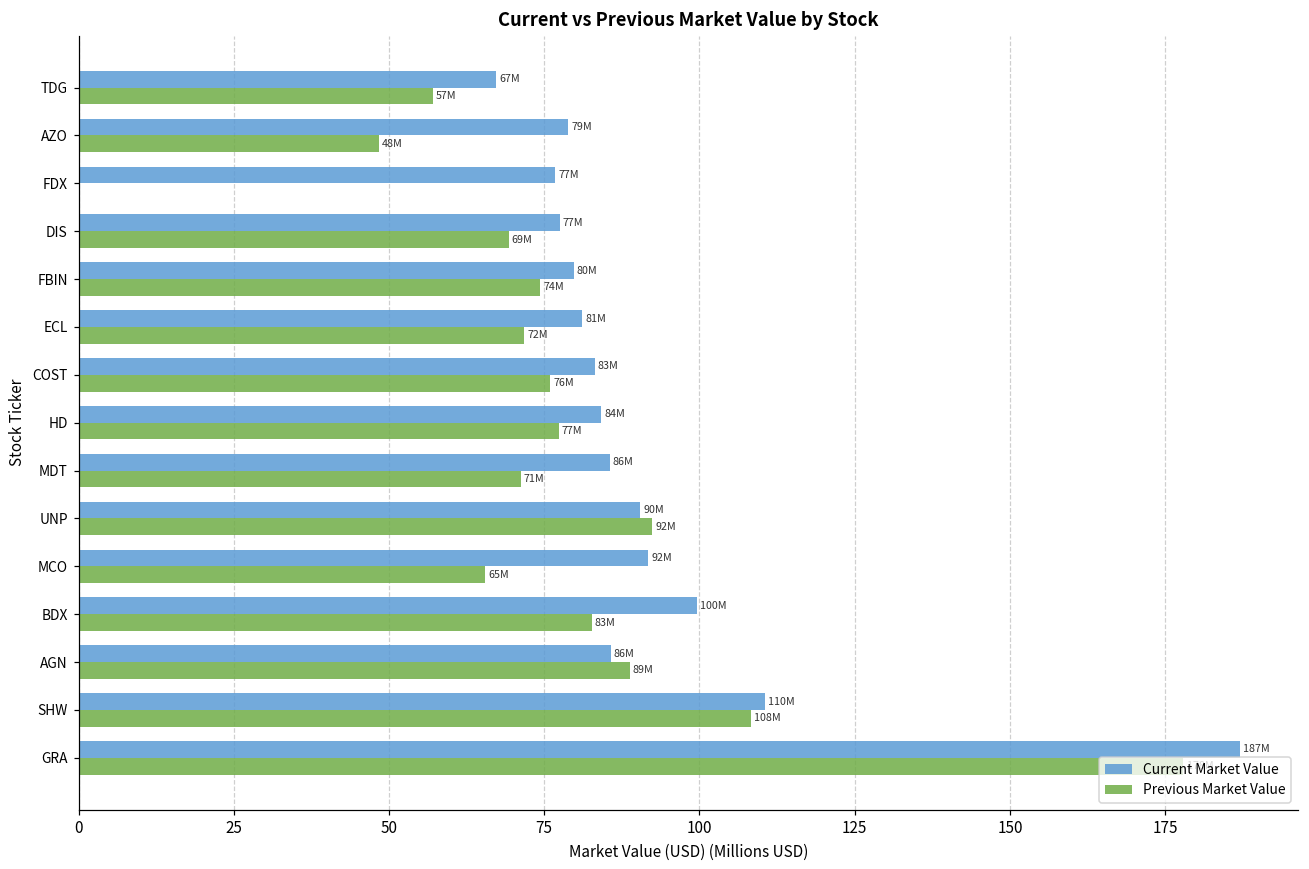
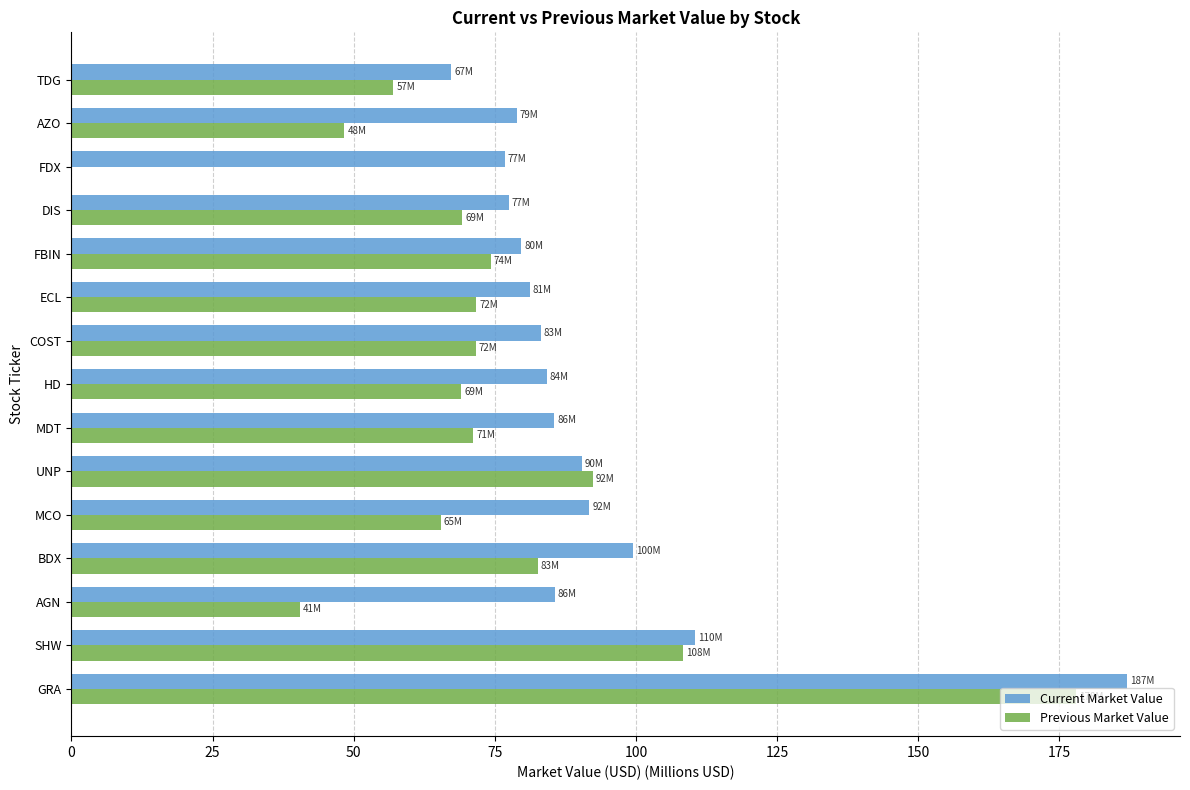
  {
    "Current Market Value": {
      "TDG": "67M",
      "AZO": "79M",
      "FDX": "77M",
      "DIS": "77M",
      "FBIN": "80M",
      "ECL": "81M",
      "COST": "83M",
      "HD": "84M",
      "MDT": "86M",
      "UNP": "90M",
      "MCO": "92M",
      "BDX": "100M",
      "AGN": "86M",
      "SHW": "110M",
      "GRA": "187M"
    },
    "Previous Market Value": {
      "TDG": "57M",
      "AZO": "48M",
      "DIS": "69M",
      "FBIN": "74M",
      "ECL": "72M",
-     "COST": "76M",
-     "HD": "77M",
+     "COST": "72M",
+     "HD": "69M",
      "MDT": "71M",
      "UNP": "92M",
      "MCO": "65M",
      "BDX": "83M",
-     "AGN": "89M",
+     "AGN": "41M",
      "SHW": "108M"
    }
  }
